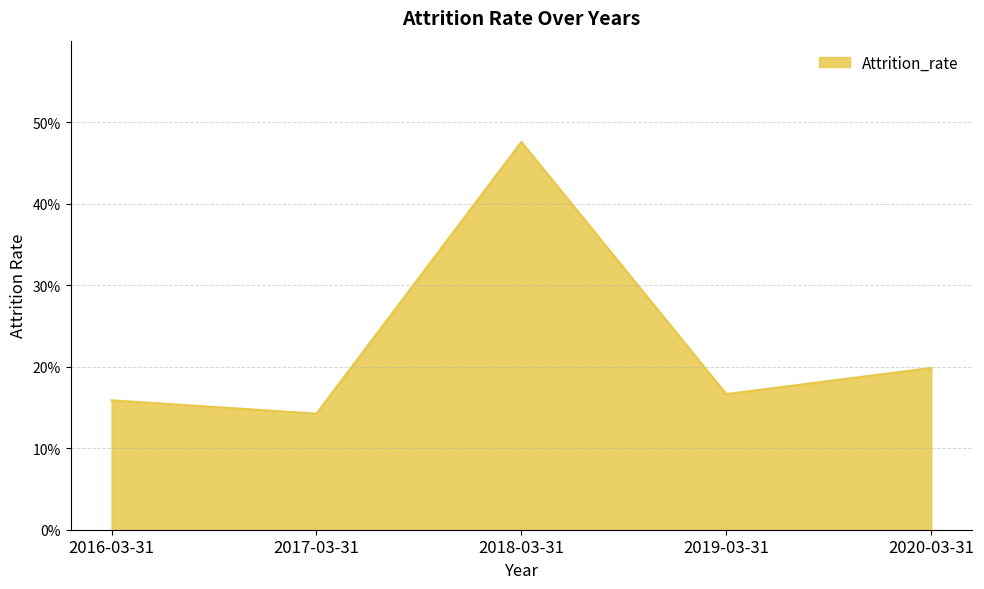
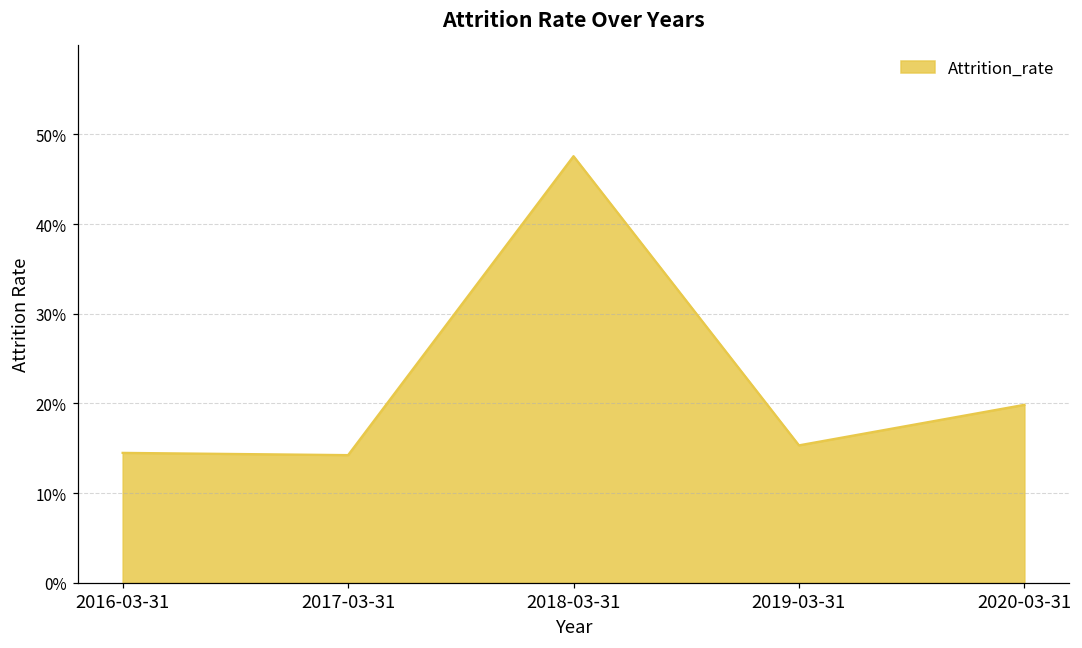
  {
-   "2016-03-31": "16%",
+   "2016-03-31": "14%",
    "2017-03-31": "14%",
    "2018-03-31": "48%",
-   "2019-03-31": "17%",
+   "2019-03-31": "15%",
    "2020-03-31": "20%"
  }
